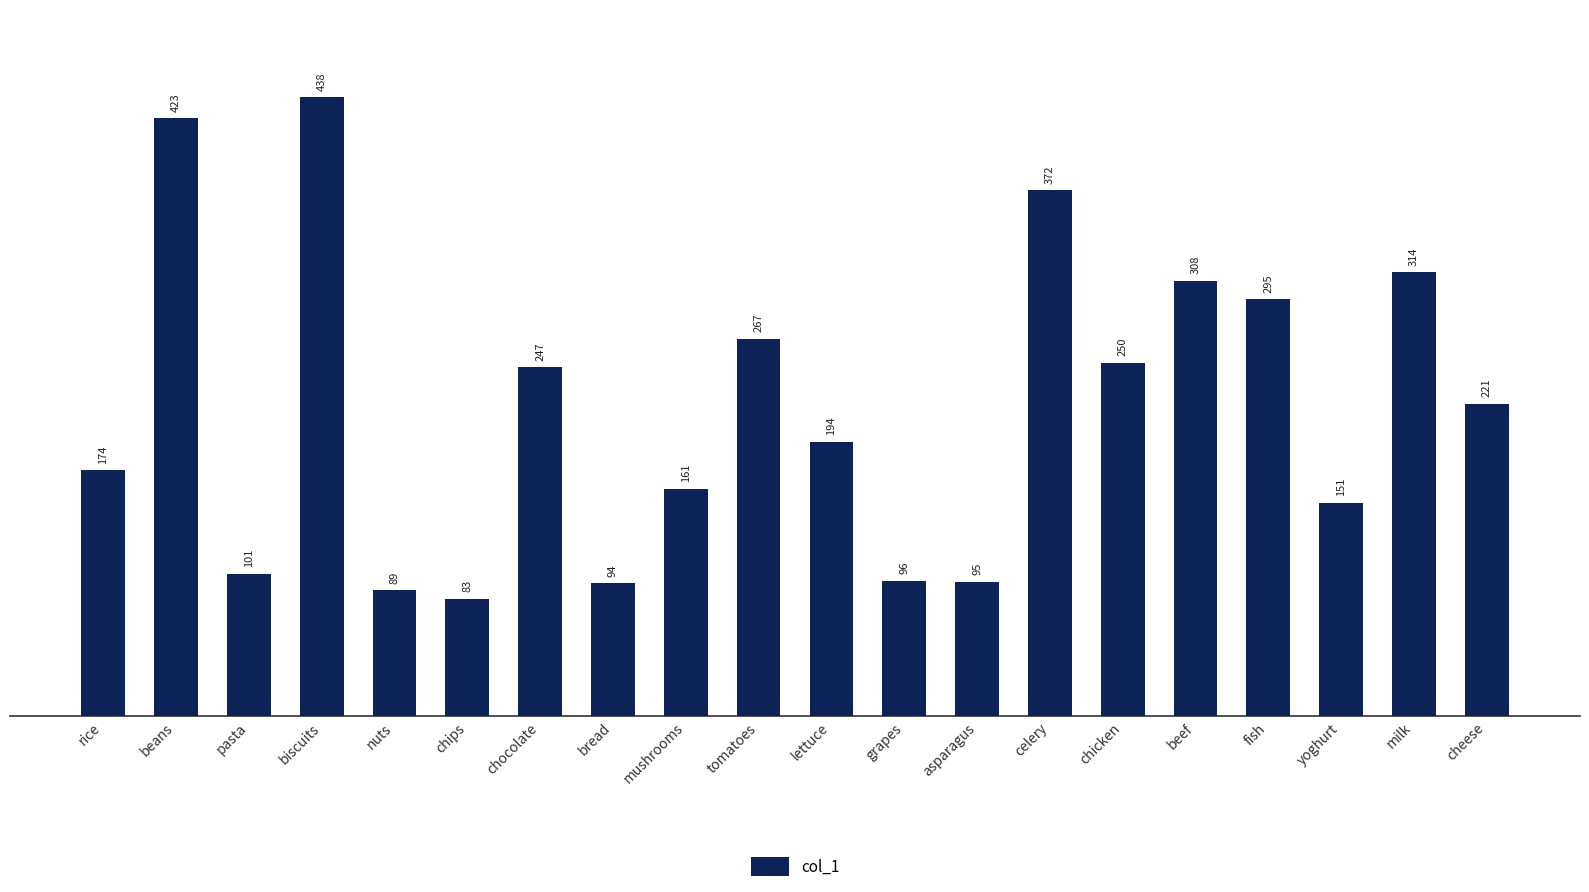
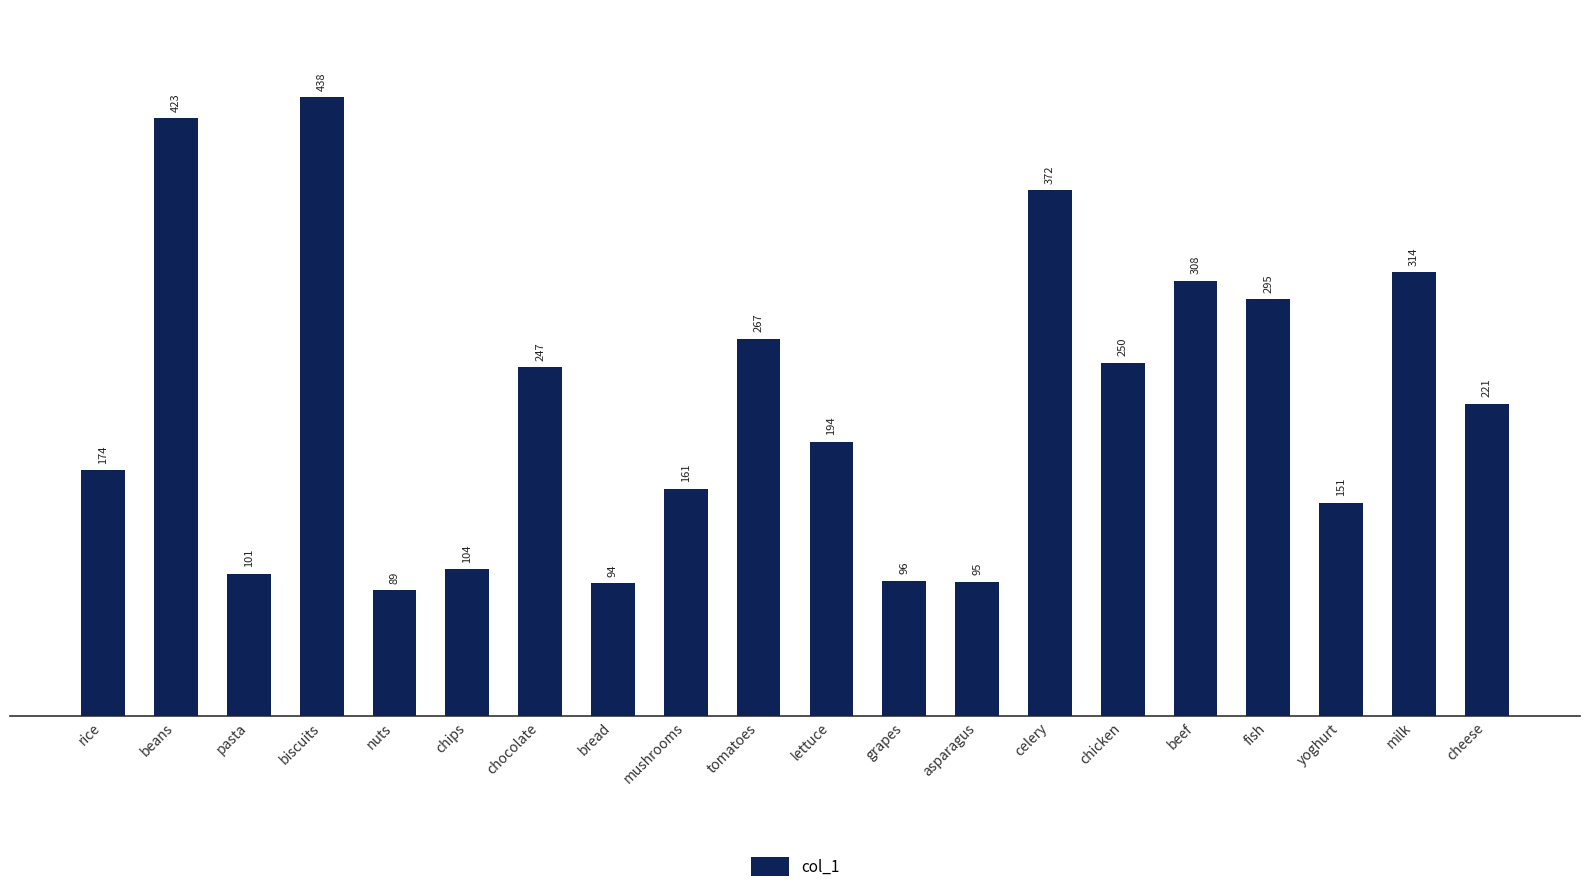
  {
    "rice": 174,
    "beans": 423,
    "pasta": 101,
    "biscuits": 438,
    "nuts": 89,
-   "chips": 83,
+   "chips": 104,
    "chocolate": 247,
    "bread": 94,
    "mushrooms": 161,
    "tomatoes": 267,
    "lettuce": 194,
    "grapes": 96,
    "asparagus": 95,
    "celery": 372,
    "chicken": 250,
    "beef": 308,
    "fish": 295,
    "yoghurt": 151,
    "milk": 314,
    "cheese": 221
  }
